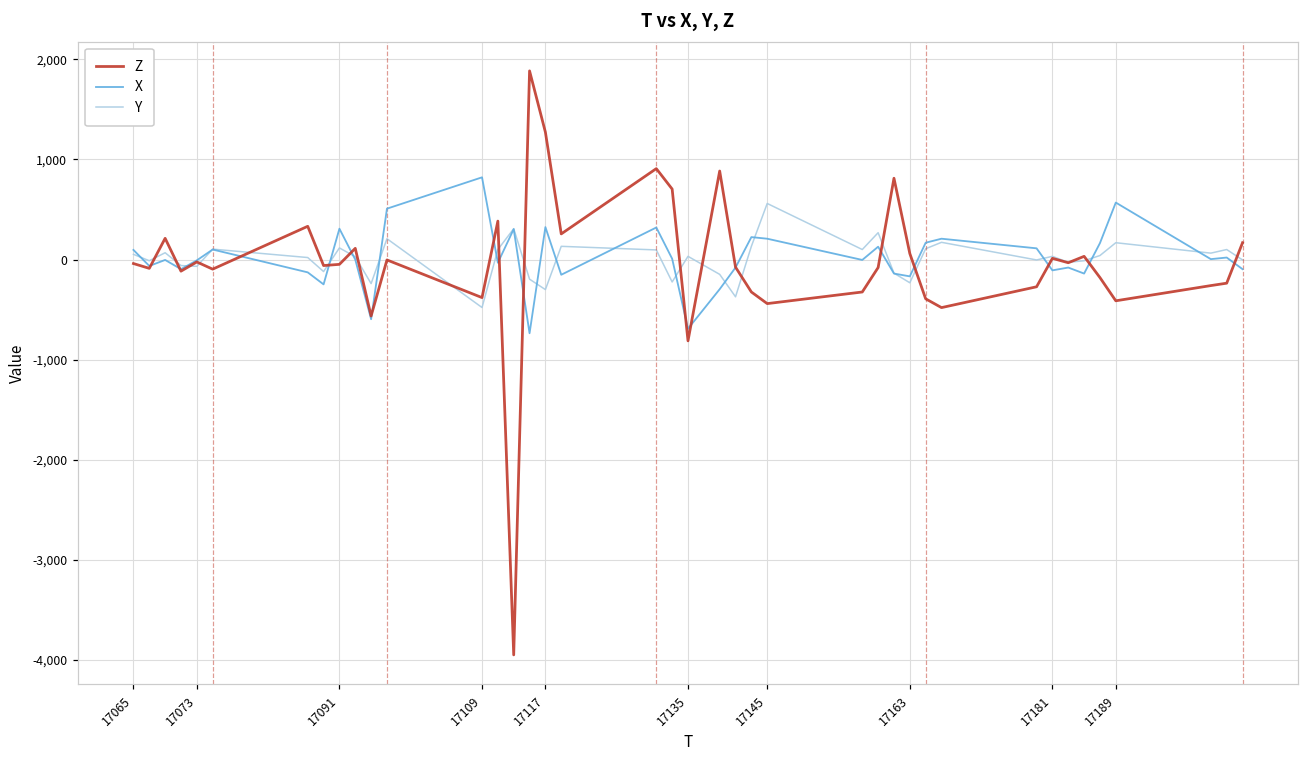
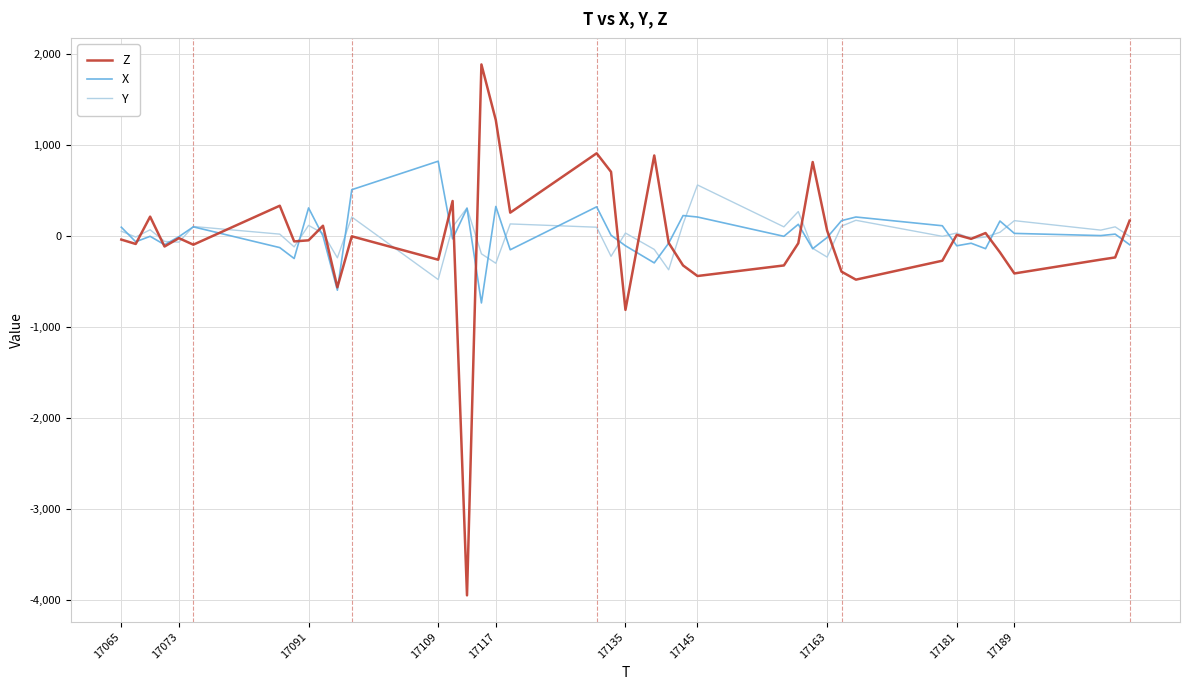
  {
    "Z": {
      "17065": "0",
      "17091": "0",
-     "17109": "-400",
+     "17109": "-300",
      "17117": "1,300",
      "17135": "-800",
      "17145": "-400",
      "17163": "100",
      "17189": "-400"
    },
    "X": {
      "17065": "100",
      "17091": "300",
      "17109": "800",
      "17117": "300",
-     "17135": "-700",
+     "17135": "-100",
      "17145": "200",
-     "17163": "-200",
+     "17163": "0",
      "17181": "-100",
-     "17189": "600"
+     "17189": "0"
    },
    "Y": {
      "17065": "100",
      "17073": "-100",
      "17091": "100",
      "17109": "-500",
      "17117": "-300",
      "17135": "0",
      "17145": "600",
      "17163": "-200",
      "17189": "200"
    }
  }
